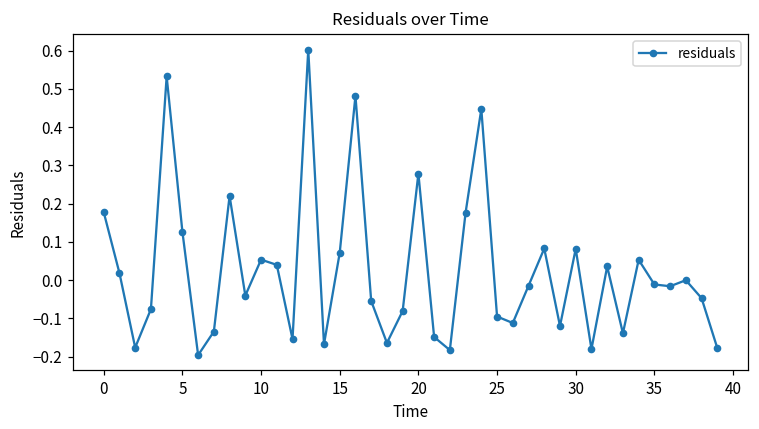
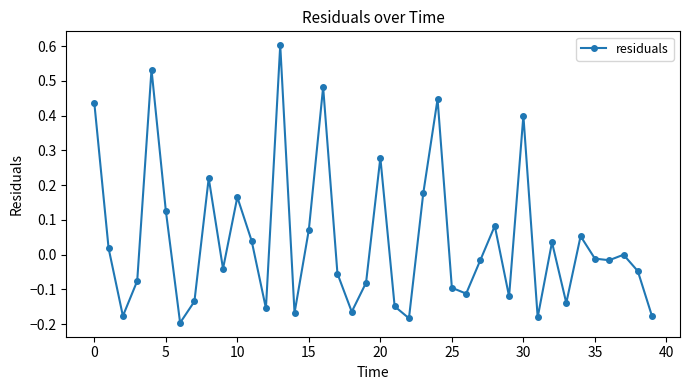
  {
-   "0": 0.18,
+   "0": 0.44,
    "5": 0.13,
-   "10": 0.05,
+   "10": 0.17,
    "15": 0.07,
    "20": 0.28,
    "25": -0.10,
-   "30": 0.08,
+   "30": 0.40,
    "35": -0.01
  }
